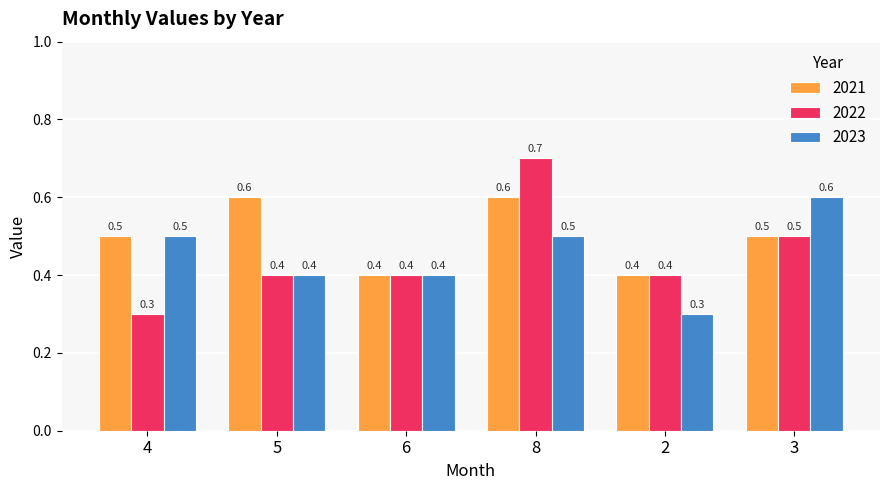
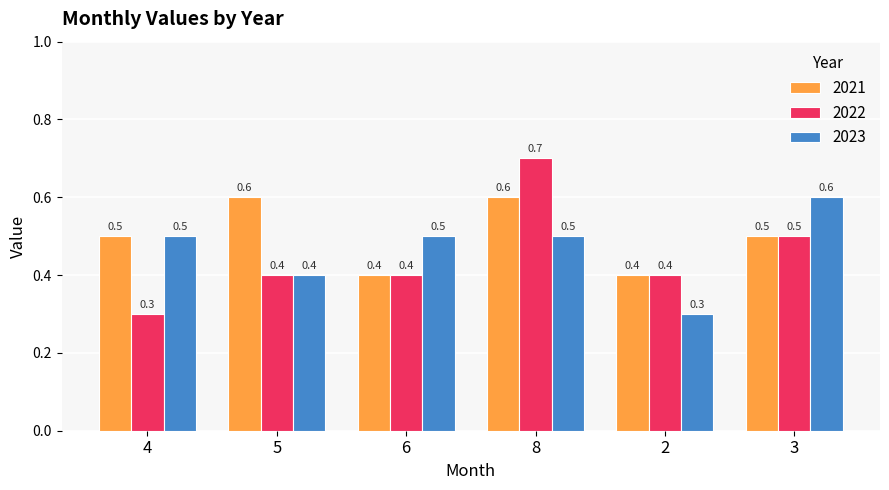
  {
    "2021": {
      "4": 0.5,
      "5": 0.6,
      "6": 0.4,
      "8": 0.6,
      "2": 0.4,
      "3": 0.5
    },
    "2022": {
      "4": 0.3,
      "5": 0.4,
      "6": 0.4,
      "8": 0.7,
      "2": 0.4,
      "3": 0.5
    },
    "2023": {
      "4": 0.5,
      "5": 0.4,
-     "6": 0.4,
+     "6": 0.5,
      "8": 0.5,
      "2": 0.3,
      "3": 0.6
    }
  }
